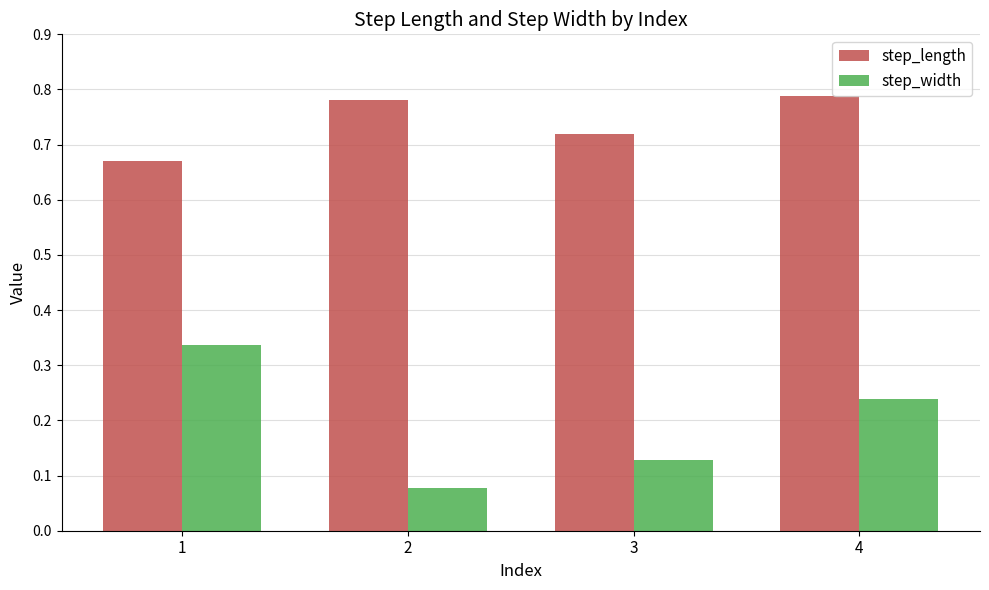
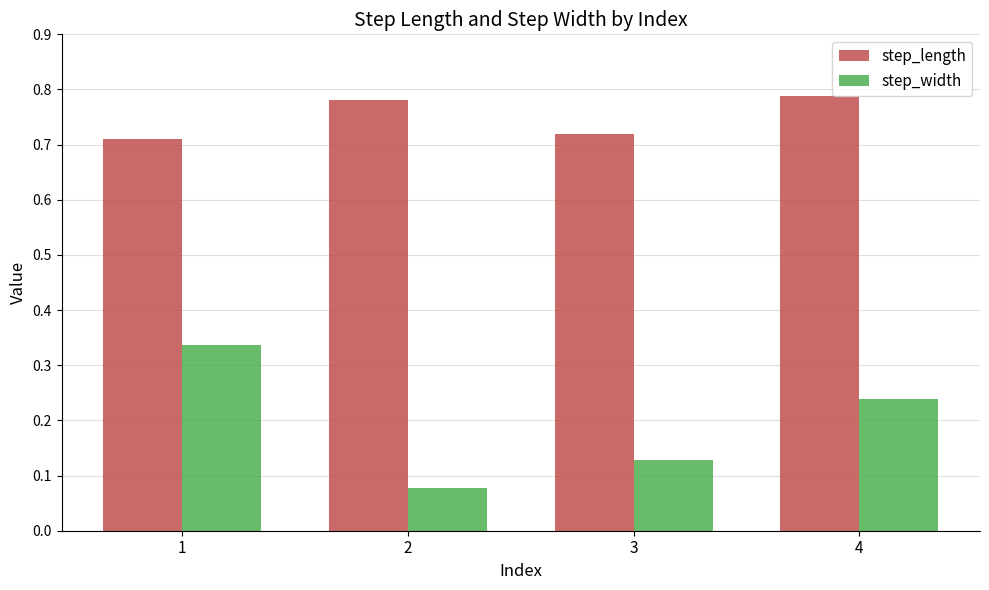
  {
    "step_length": {
-     "1": 0.67,
+     "1": 0.71,
      "2": 0.78,
      "3": 0.72,
      "4": 0.79
    },
    "step_width": {
      "1": 0.34,
      "2": 0.08,
      "3": 0.13,
      "4": 0.24
    }
  }
